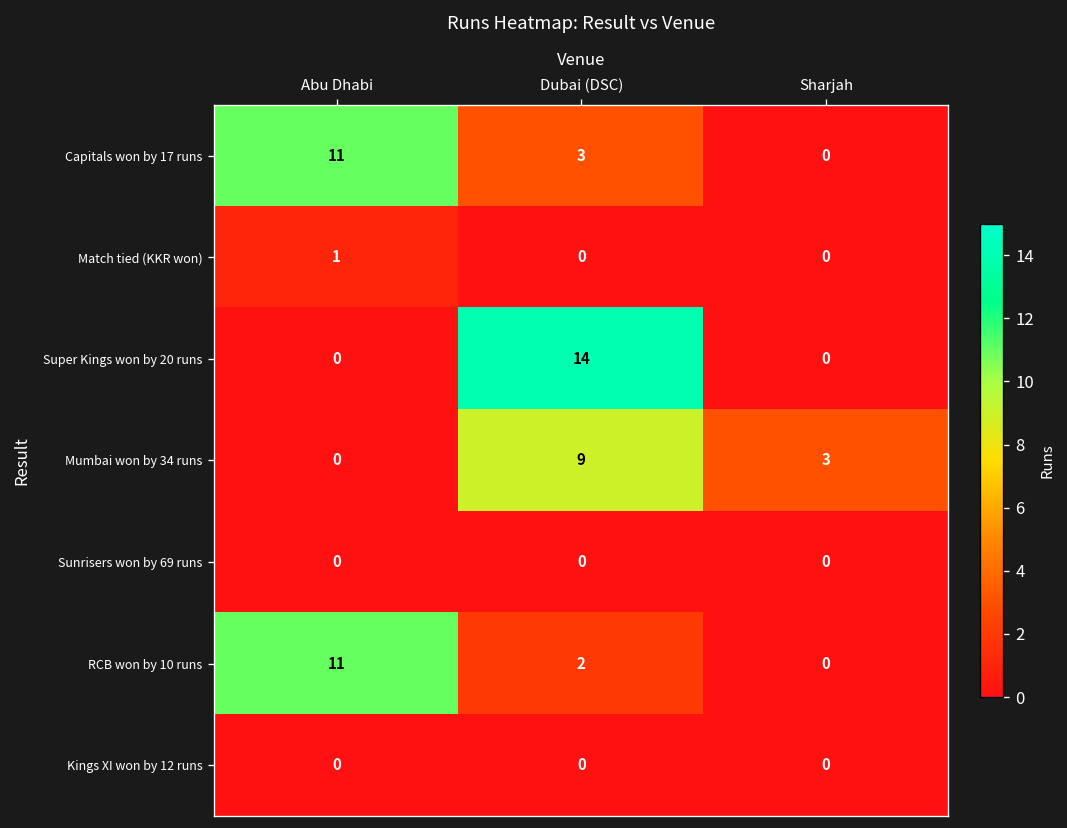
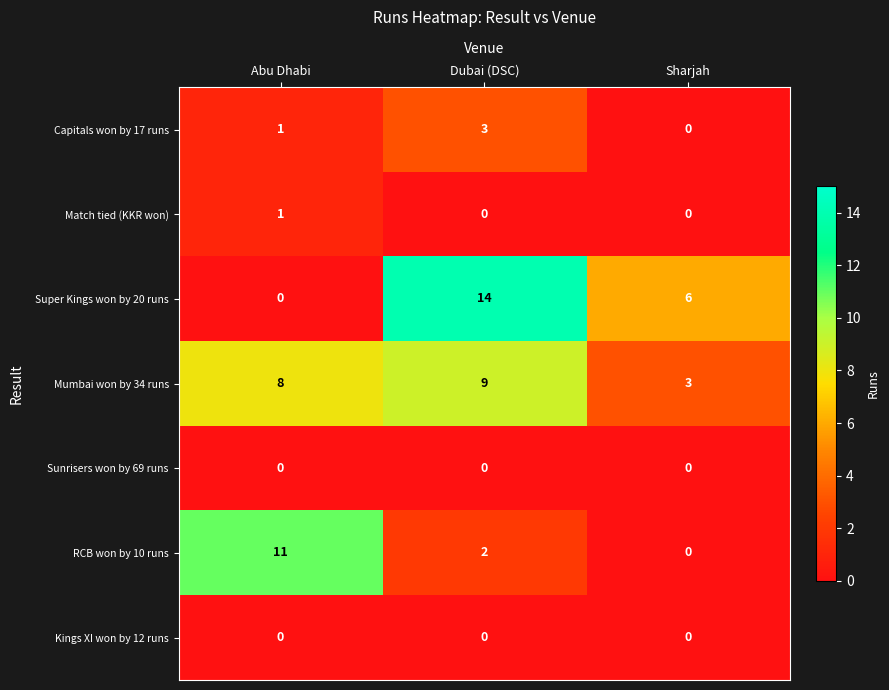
  {
    "Capitals won by 17 runs": {
-     "Abu Dhabi": 11,
+     "Abu Dhabi": 1,
      "Dubai (DSC)": 3,
      "Sharjah": 0
    },
    "Match tied (KKR won)": {
      "Abu Dhabi": 1,
      "Dubai (DSC)": 0,
      "Sharjah": 0
    },
    "Super Kings won by 20 runs": {
      "Abu Dhabi": 0,
      "Dubai (DSC)": 14,
-     "Sharjah": 0
+     "Sharjah": 6
    },
    "Mumbai won by 34 runs": {
-     "Abu Dhabi": 0,
+     "Abu Dhabi": 8,
      "Dubai (DSC)": 9,
      "Sharjah": 3
    },
    "Sunrisers won by 69 runs": {
      "Abu Dhabi": 0,
      "Dubai (DSC)": 0,
      "Sharjah": 0
    },
    "RCB won by 10 runs": {
      "Abu Dhabi": 11,
      "Dubai (DSC)": 2,
      "Sharjah": 0
    },
    "Kings XI won by 12 runs": {
      "Abu Dhabi": 0,
      "Dubai (DSC)": 0,
      "Sharjah": 0
    }
  }
